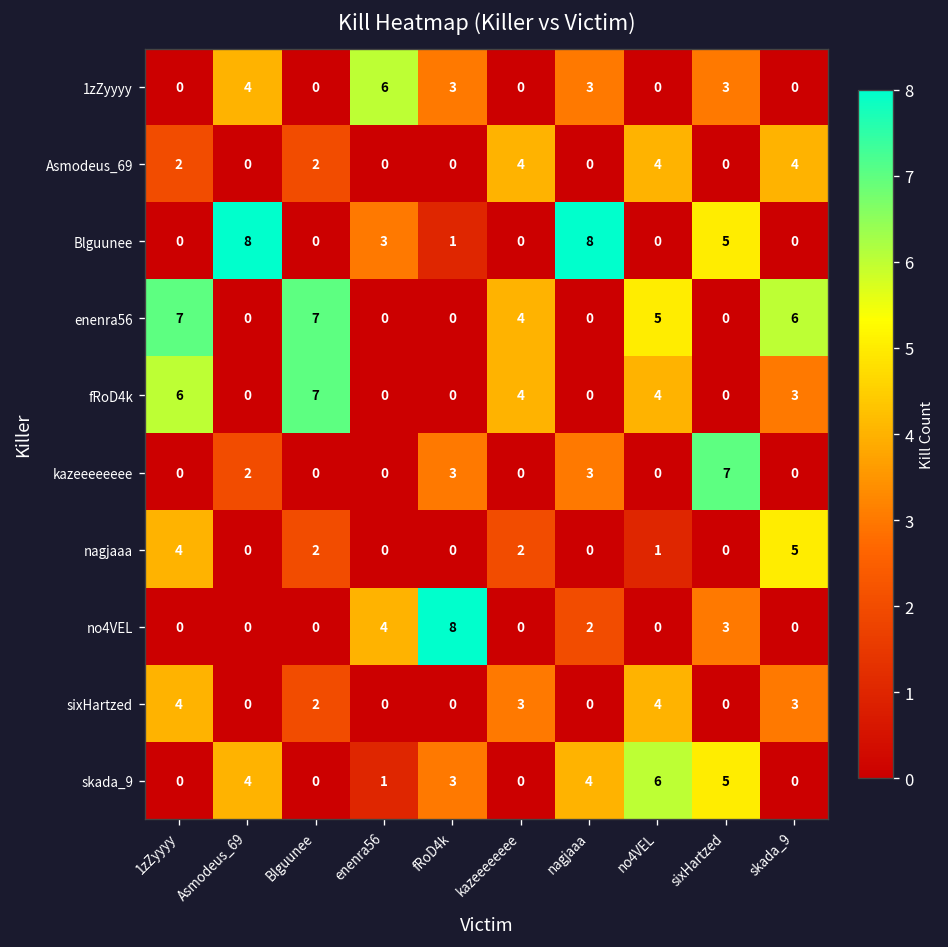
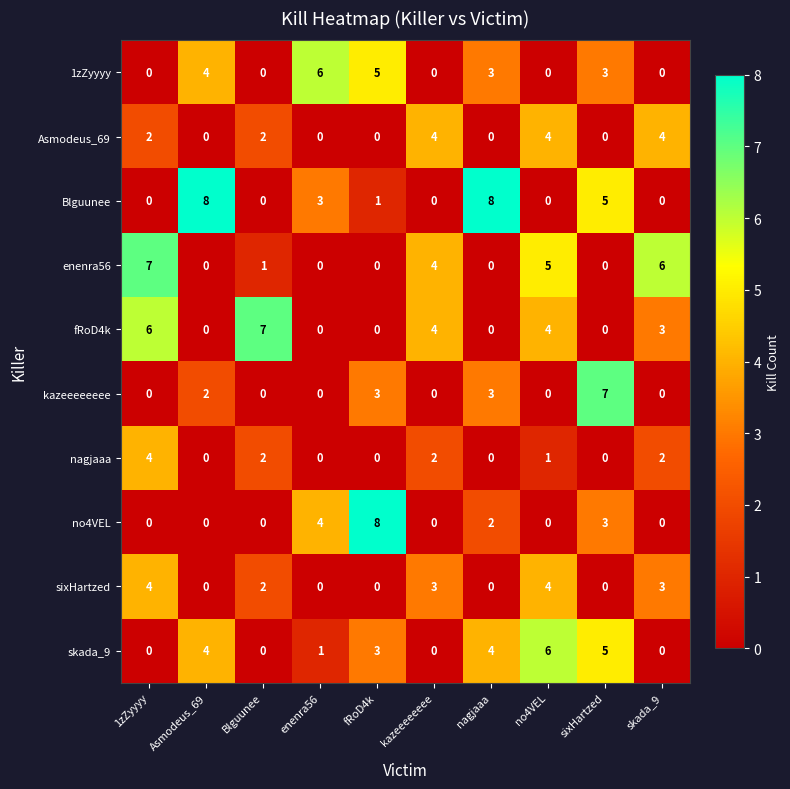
  {
    "1zZyyyy": {
      "1zZyyyy": 0,
      "Asmodeus_69": 4,
      "Blguunee": 0,
      "enenra56": 6,
-     "fRoD4k": 3,
+     "fRoD4k": 5,
      "kazeeeeeeee": 0,
      "nagjaaa": 3,
      "no4VEL": 0,
      "sixHartzed": 3,
      "skada_9": 0
    },
    "Asmodeus_69": {
      "1zZyyyy": 2,
      "Asmodeus_69": 0,
      "Blguunee": 2,
      "enenra56": 0,
      "fRoD4k": 0,
      "kazeeeeeeee": 4,
      "nagjaaa": 0,
      "no4VEL": 4,
      "sixHartzed": 0,
      "skada_9": 4
    },
    "Blguunee": {
      "1zZyyyy": 0,
      "Asmodeus_69": 8,
      "Blguunee": 0,
      "enenra56": 3,
      "fRoD4k": 1,
      "kazeeeeeeee": 0,
      "nagjaaa": 8,
      "no4VEL": 0,
      "sixHartzed": 5,
      "skada_9": 0
    },
    "enenra56": {
      "1zZyyyy": 7,
      "Asmodeus_69": 0,
-     "Blguunee": 7,
+     "Blguunee": 1,
      "enenra56": 0,
      "fRoD4k": 0,
      "kazeeeeeeee": 4,
      "nagjaaa": 0,
      "no4VEL": 5,
      "sixHartzed": 0,
      "skada_9": 6
    },
    "fRoD4k": {
      "1zZyyyy": 6,
      "Asmodeus_69": 0,
      "Blguunee": 7,
      "enenra56": 0,
      "fRoD4k": 0,
      "kazeeeeeeee": 4,
      "nagjaaa": 0,
      "no4VEL": 4,
      "sixHartzed": 0,
      "skada_9": 3
    },
    "kazeeeeeeee": {
      "1zZyyyy": 0,
      "Asmodeus_69": 2,
      "Blguunee": 0,
      "enenra56": 0,
      "fRoD4k": 3,
      "kazeeeeeeee": 0,
      "nagjaaa": 3,
      "no4VEL": 0,
      "sixHartzed": 7,
      "skada_9": 0
    },
    "nagjaaa": {
      "1zZyyyy": 4,
      "Asmodeus_69": 0,
      "Blguunee": 2,
      "enenra56": 0,
      "fRoD4k": 0,
      "kazeeeeeeee": 2,
      "nagjaaa": 0,
      "no4VEL": 1,
      "sixHartzed": 0,
-     "skada_9": 5
+     "skada_9": 2
    },
    "no4VEL": {
      "1zZyyyy": 0,
      "Asmodeus_69": 0,
      "Blguunee": 0,
      "enenra56": 4,
      "fRoD4k": 8,
      "kazeeeeeeee": 0,
      "nagjaaa": 2,
      "no4VEL": 0,
      "sixHartzed": 3,
      "skada_9": 0
    },
    "sixHartzed": {
      "1zZyyyy": 4,
      "Asmodeus_69": 0,
      "Blguunee": 2,
      "enenra56": 0,
      "fRoD4k": 0,
      "kazeeeeeeee": 3,
      "nagjaaa": 0,
      "no4VEL": 4,
      "sixHartzed": 0,
      "skada_9": 3
    },
    "skada_9": {
      "1zZyyyy": 0,
      "Asmodeus_69": 4,
      "Blguunee": 0,
      "enenra56": 1,
      "fRoD4k": 3,
      "kazeeeeeeee": 0,
      "nagjaaa": 4,
      "no4VEL": 6,
      "sixHartzed": 5,
      "skada_9": 0
    }
  }
